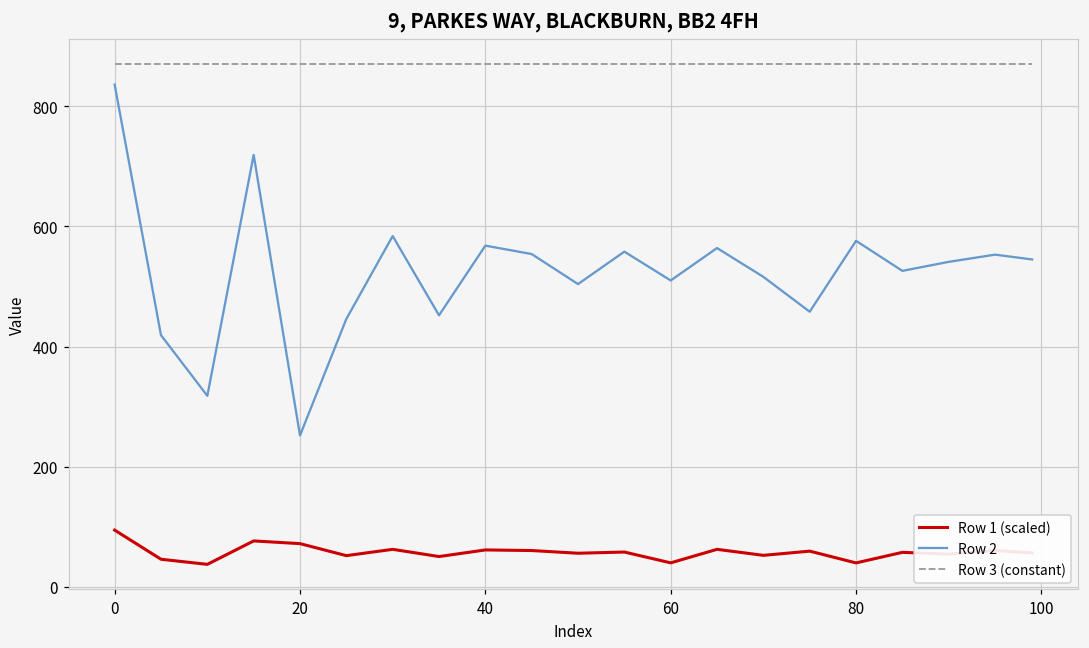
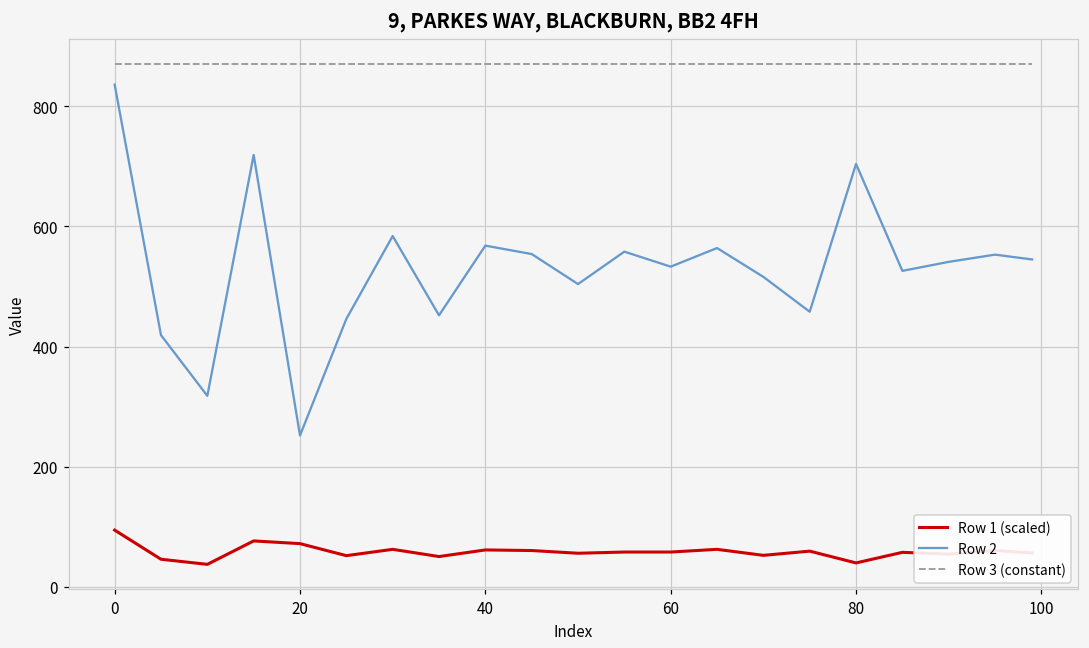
  {
    "Row 1 (scaled)": {
      "0": 90,
      "20": 70,
      "40": 60,
-     "60": 40,
+     "60": 60,
      "80": 40
    },
    "Row 2": {
      "0": 840,
      "20": 250,
      "40": 570,
-     "60": 510,
-     "80": 580
+     "60": 530,
+     "80": 700
    },
    "Row 3 (constant)": {
      "0": 870,
      "20": 870,
      "40": 870,
      "60": 870,
      "80": 870
    }
  }
